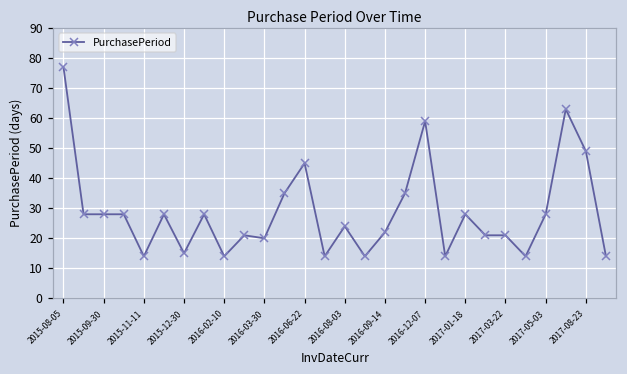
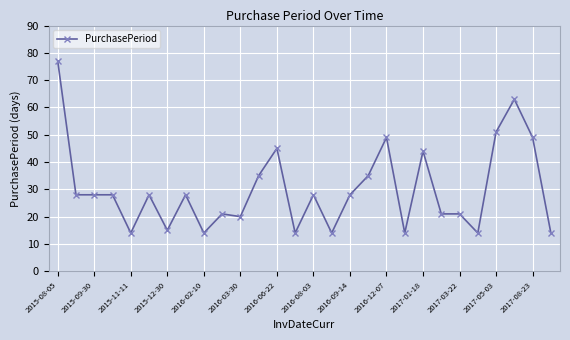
  {
    "2015-08-05": 77,
    "2015-09-30": 28,
    "2015-11-11": 14,
    "2015-12-30": 15,
    "2016-02-10": 14,
    "2016-03-30": 20,
    "2016-06-22": 45,
-   "2016-08-03": 24,
-   "2016-09-14": 22,
-   "2016-12-07": 59,
-   "2017-01-18": 28,
+   "2016-08-03": 28,
+   "2016-09-14": 28,
+   "2016-12-07": 49,
+   "2017-01-18": 44,
    "2017-03-22": 21,
-   "2017-05-03": 28,
+   "2017-05-03": 51,
    "2017-08-23": 49
  }
